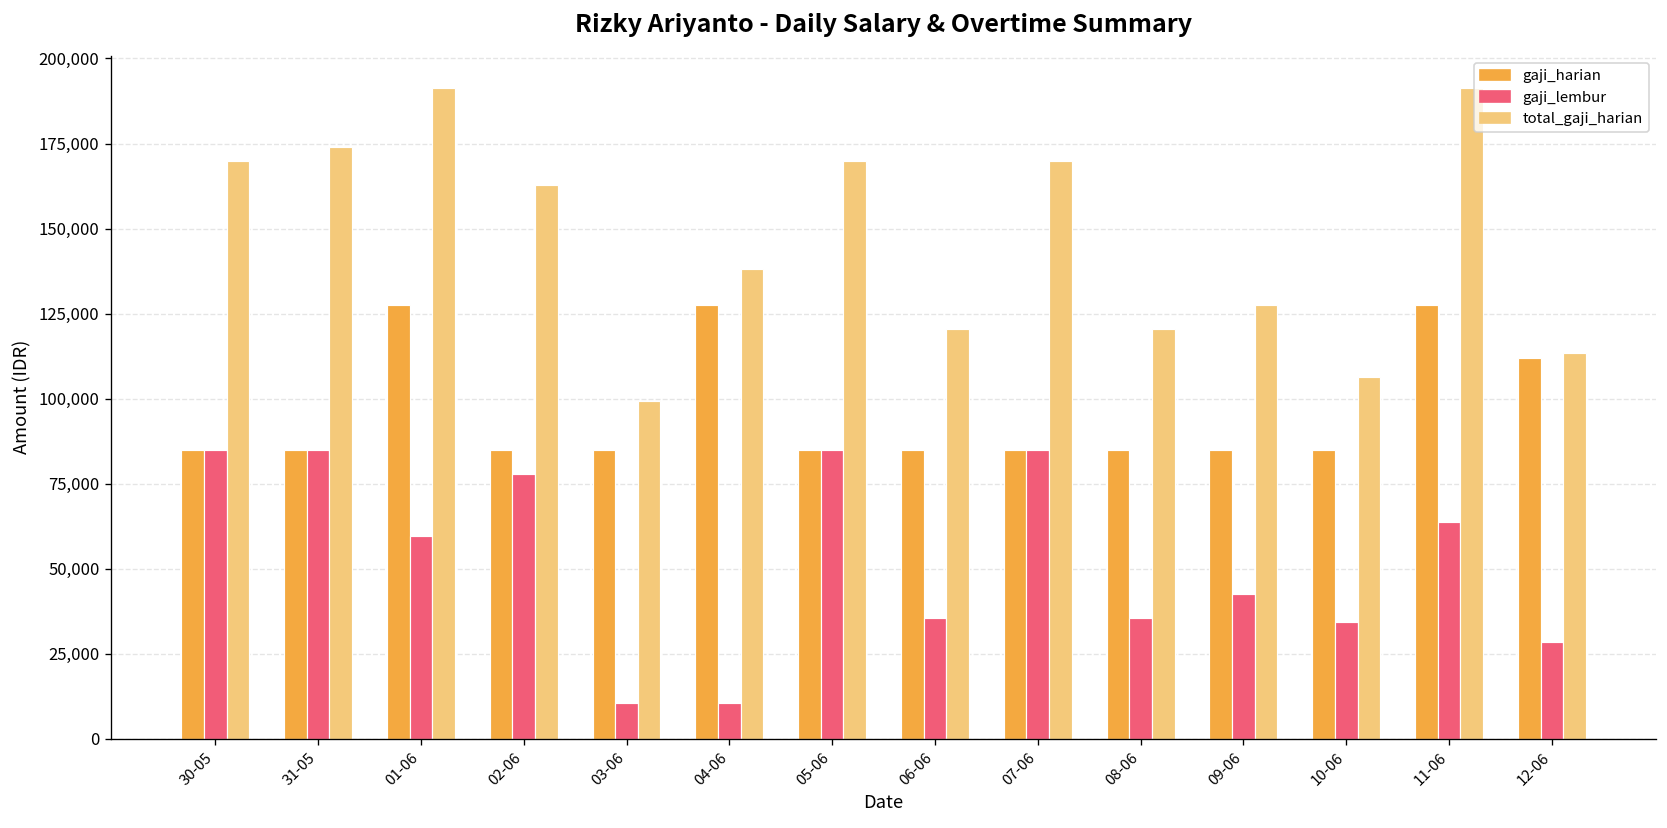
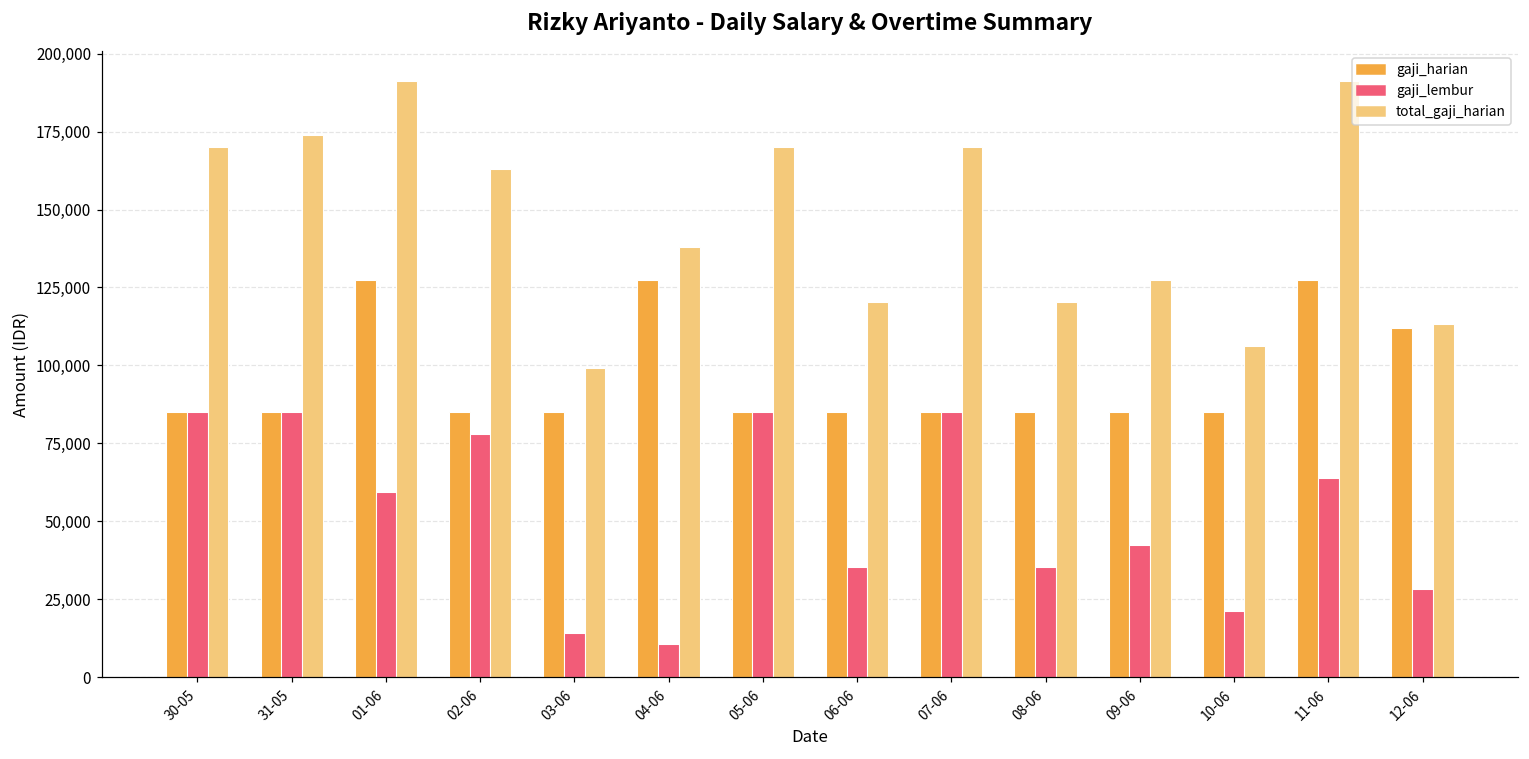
  {
    "gaji_harian": {
      "30-05": "85,000",
      "31-05": "85,000",
      "01-06": "128,000",
      "02-06": "85,000",
      "03-06": "85,000",
      "04-06": "128,000",
      "05-06": "85,000",
      "06-06": "85,000",
      "07-06": "85,000",
      "08-06": "85,000",
      "09-06": "85,000",
      "10-06": "85,000",
      "11-06": "128,000",
      "12-06": "112,000"
    },
    "gaji_lembur": {
      "30-05": "85,000",
      "31-05": "85,000",
      "01-06": "60,000",
      "02-06": "78,000",
-     "03-06": "10,000",
+     "03-06": "14,000",
      "04-06": "11,000",
      "05-06": "85,000",
      "06-06": "35,000",
      "07-06": "85,000",
      "08-06": "35,000",
      "09-06": "43,000",
-     "10-06": "34,000",
+     "10-06": "21,000",
      "11-06": "64,000",
      "12-06": "28,000"
    },
    "total_gaji_harian": {
      "30-05": "170,000",
      "31-05": "174,000",
      "01-06": "191,000",
      "02-06": "163,000",
      "03-06": "99,000",
      "04-06": "138,000",
      "05-06": "170,000",
      "06-06": "120,000",
      "07-06": "170,000",
      "08-06": "120,000",
      "09-06": "128,000",
      "10-06": "106,000",
      "11-06": "191,000",
      "12-06": "113,000"
    }
  }
